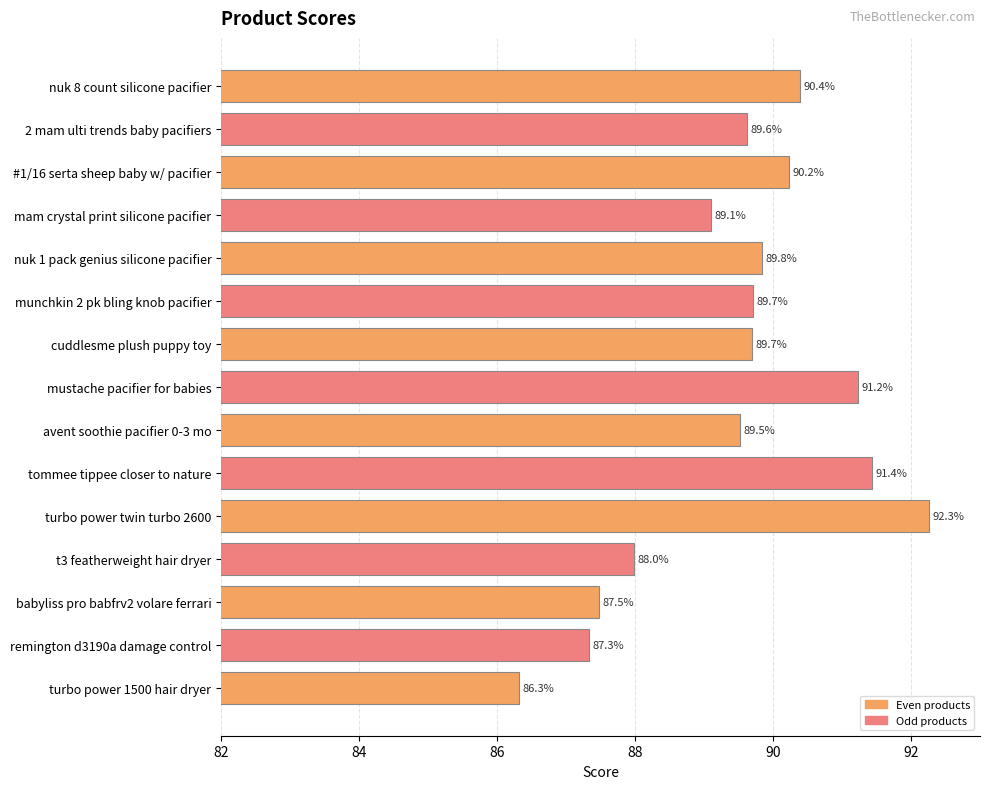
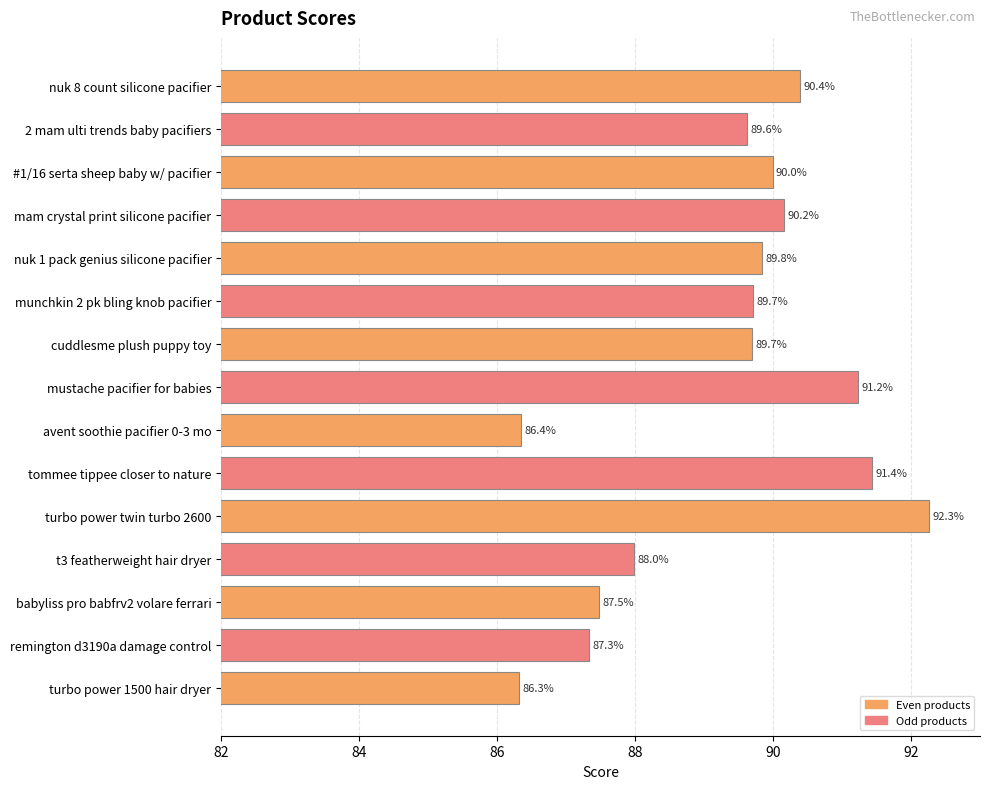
  {
    "nuk 8 count silicone pacifier": "90.4%",
    "2 mam ulti trends baby pacifiers": "89.6%",
-   "#1/16 serta sheep baby w/ pacifier": "90.2%",
-   "mam crystal print silicone pacifier": "89.1%",
+   "#1/16 serta sheep baby w/ pacifier": "90.0%",
+   "mam crystal print silicone pacifier": "90.2%",
    "nuk 1 pack genius silicone pacifier": "89.8%",
    "munchkin 2 pk bling knob pacifier": "89.7%",
    "cuddlesme plush puppy toy": "89.7%",
    "mustache pacifier for babies": "91.2%",
-   "avent soothie pacifier 0-3 mo": "89.5%",
+   "avent soothie pacifier 0-3 mo": "86.4%",
    "tommee tippee closer to nature": "91.4%",
    "turbo power twin turbo 2600": "92.3%",
    "t3 featherweight hair dryer": "88.0%",
    "babyliss pro babfrv2 volare ferrari": "87.5%",
    "remington d3190a damage control": "87.3%",
    "turbo power 1500 hair dryer": "86.3%"
  }
